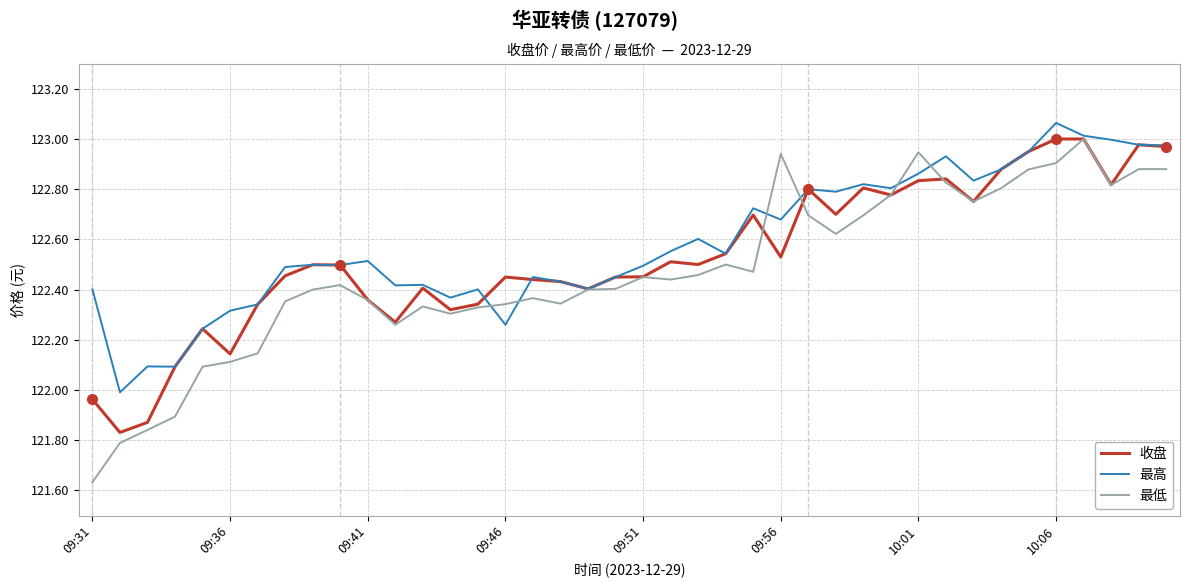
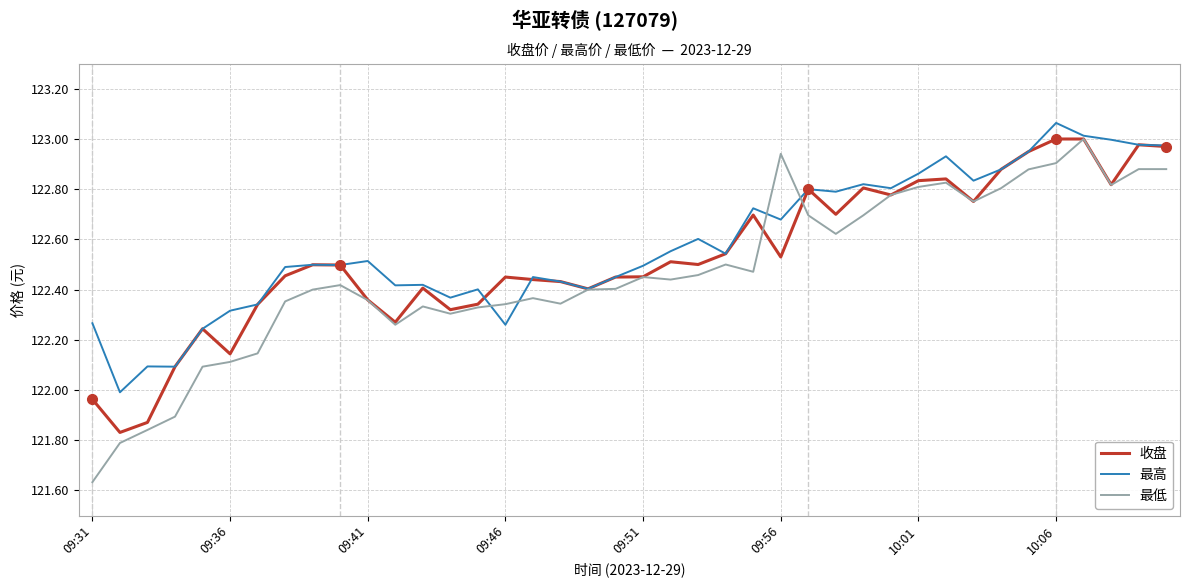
  {
    "最高": {
-     "09:31": 122.40,
+     "09:31": 122.27,
      "09:36": 122.32,
      "09:41": 122.51,
      "09:46": 122.26,
      "09:51": 122.50,
      "09:56": 122.68,
      "10:01": 122.86,
      "10:06": 123.06
    },
    "最低": {
      "09:31": 121.63,
      "09:36": 122.11,
      "09:46": 122.34,
      "09:56": 122.94,
-     "10:01": 122.95,
+     "10:01": 122.81,
      "10:06": 122.90
    }
  }
